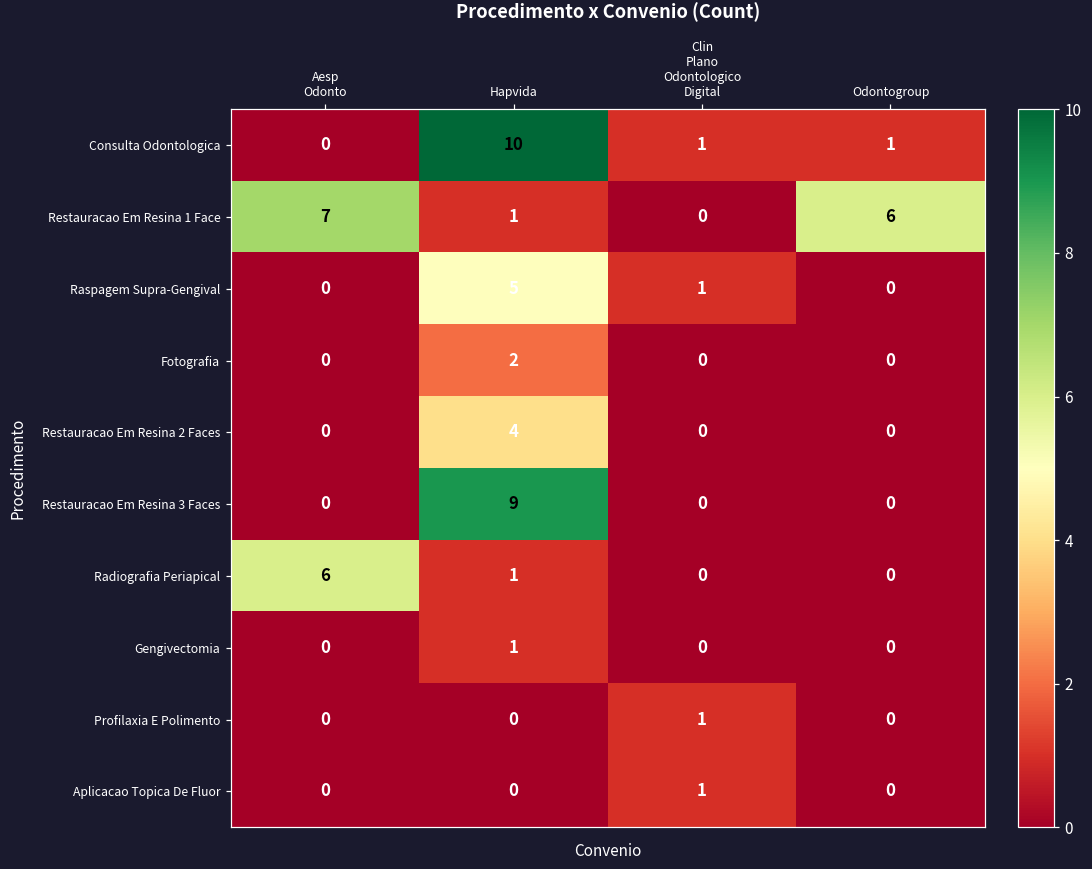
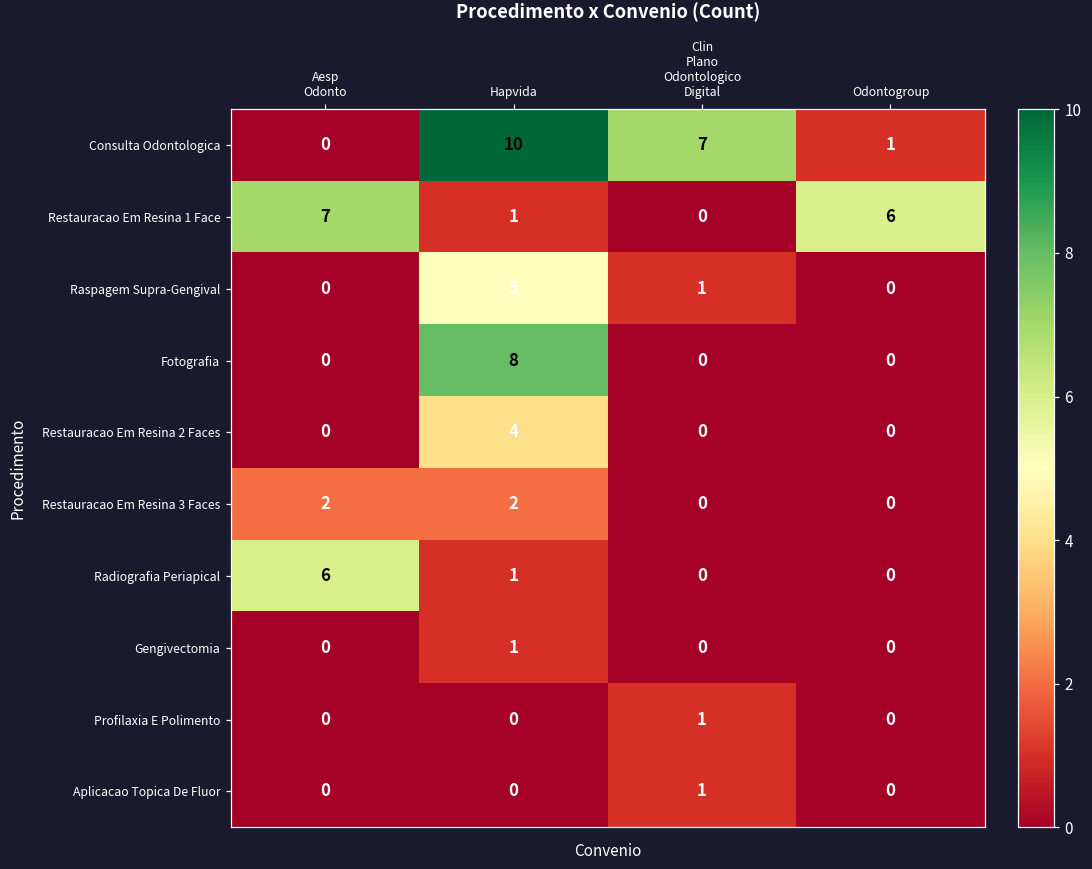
  {
    "Consulta Odontologica": {
      "Aesp Odonto": 0,
      "Hapvida": 10,
-     "Clin Plano Odontologico Digital": 1,
+     "Clin Plano Odontologico Digital": 7,
      "Odontogroup": 1
    },
    "Restauracao Em Resina 1 Face": {
      "Aesp Odonto": 7,
      "Hapvida": 1,
      "Clin Plano Odontologico Digital": 0,
      "Odontogroup": 6
    },
    "Raspagem Supra-Gengival": {
      "Aesp Odonto": 0,
      "Hapvida": 5,
      "Clin Plano Odontologico Digital": 1,
      "Odontogroup": 0
    },
    "Fotografia": {
      "Aesp Odonto": 0,
-     "Hapvida": 2,
+     "Hapvida": 8,
      "Clin Plano Odontologico Digital": 0,
      "Odontogroup": 0
    },
    "Restauracao Em Resina 2 Faces": {
      "Aesp Odonto": 0,
      "Hapvida": 4,
      "Clin Plano Odontologico Digital": 0,
      "Odontogroup": 0
    },
    "Restauracao Em Resina 3 Faces": {
-     "Aesp Odonto": 0,
-     "Hapvida": 9,
+     "Aesp Odonto": 2,
+     "Hapvida": 2,
      "Clin Plano Odontologico Digital": 0,
      "Odontogroup": 0
    },
    "Radiografia Periapical": {
      "Aesp Odonto": 6,
      "Hapvida": 1,
      "Clin Plano Odontologico Digital": 0,
      "Odontogroup": 0
    },
    "Gengivectomia": {
      "Aesp Odonto": 0,
      "Hapvida": 1,
      "Clin Plano Odontologico Digital": 0,
      "Odontogroup": 0
    },
    "Profilaxia E Polimento": {
      "Aesp Odonto": 0,
      "Hapvida": 0,
      "Clin Plano Odontologico Digital": 1,
      "Odontogroup": 0
    },
    "Aplicacao Topica De Fluor": {
      "Aesp Odonto": 0,
      "Hapvida": 0,
      "Clin Plano Odontologico Digital": 1,
      "Odontogroup": 0
    }
  }
